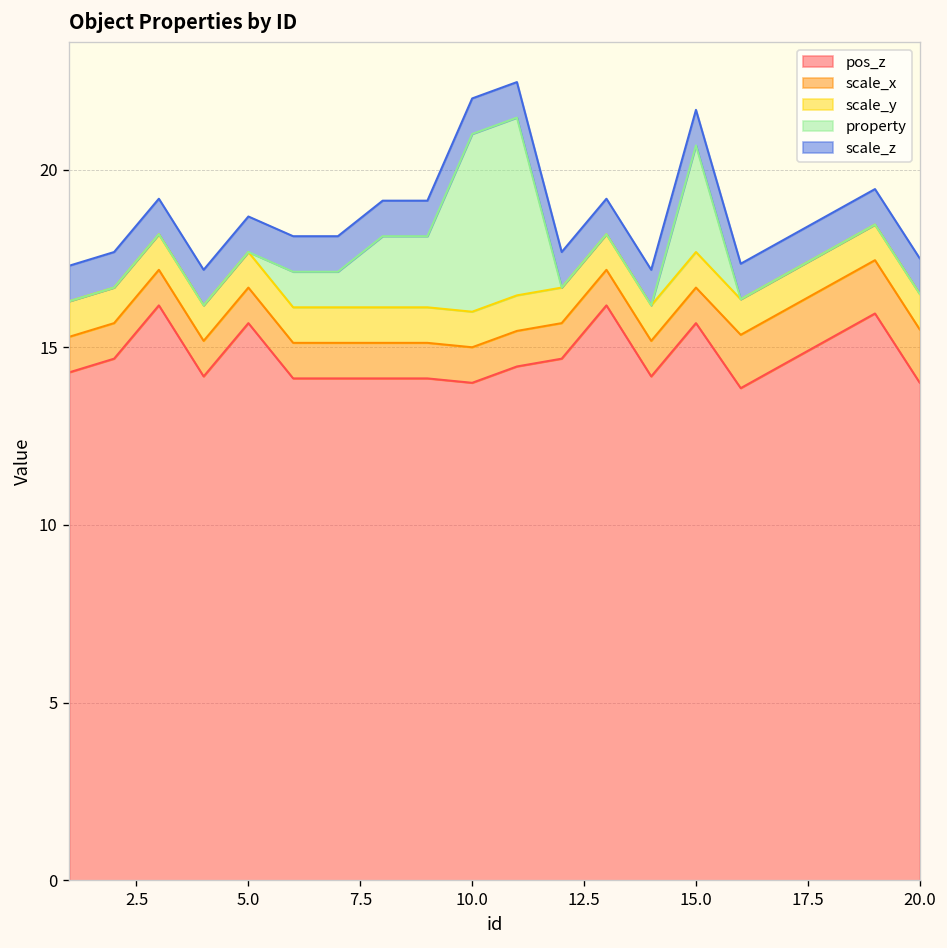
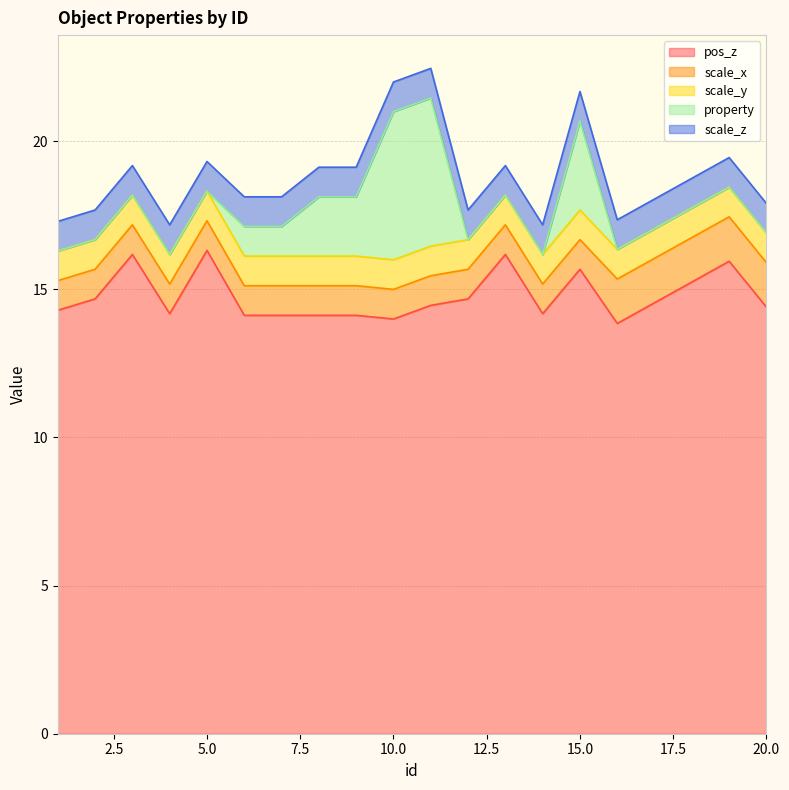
  {
    "pos_z": {
-     "5.0": 15.7,
+     "5.0": 16.3,
      "10.0": 14.0,
      "15.0": 15.7,
-     "20.0": 14.0
+     "20.0": 14.4
    },
    "property": {
      "10.0": 5.0,
      "15.0": 3.0
    },
    "scale_z": {
      "5.0": 1.0,
      "10.0": 1.0,
      "15.0": 1.0,
      "20.0": 1.0
    }
  }
